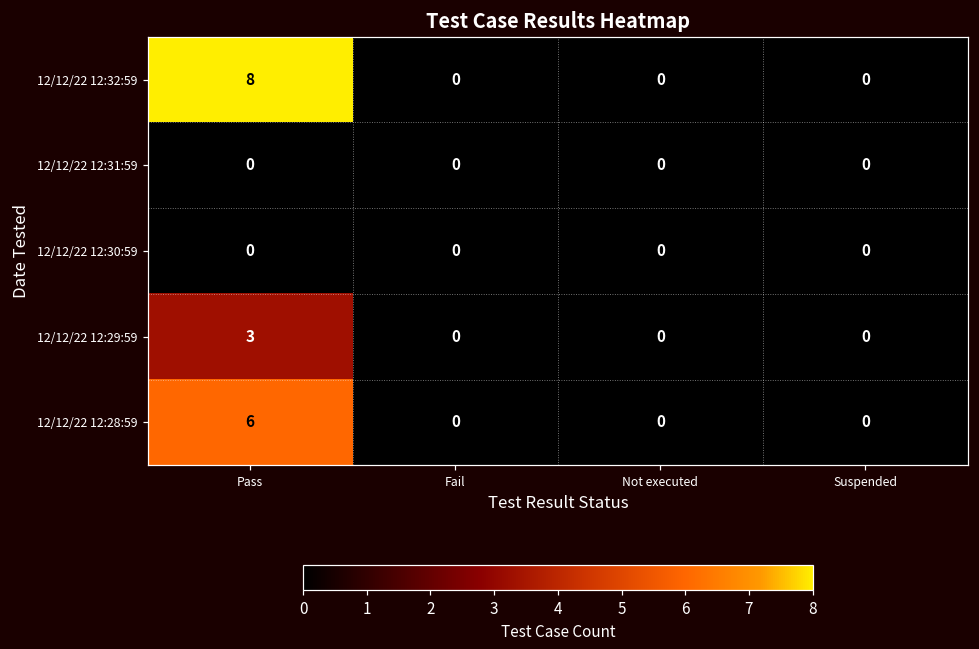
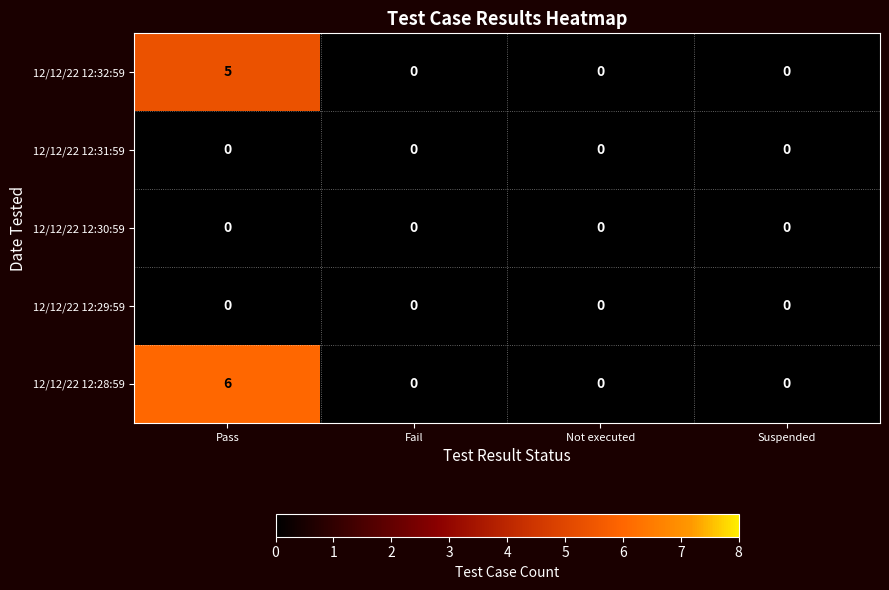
  {
    "12/12/22 12:32:59": {
-     "Pass": 8,
+     "Pass": 5,
      "Fail": 0,
      "Not executed": 0,
      "Suspended": 0
    },
    "12/12/22 12:31:59": {
      "Pass": 0,
      "Fail": 0,
      "Not executed": 0,
      "Suspended": 0
    },
    "12/12/22 12:30:59": {
      "Pass": 0,
      "Fail": 0,
      "Not executed": 0,
      "Suspended": 0
    },
    "12/12/22 12:29:59": {
-     "Pass": 3,
+     "Pass": 0,
      "Fail": 0,
      "Not executed": 0,
      "Suspended": 0
    },
    "12/12/22 12:28:59": {
      "Pass": 6,
      "Fail": 0,
      "Not executed": 0,
      "Suspended": 0
    }
  }
